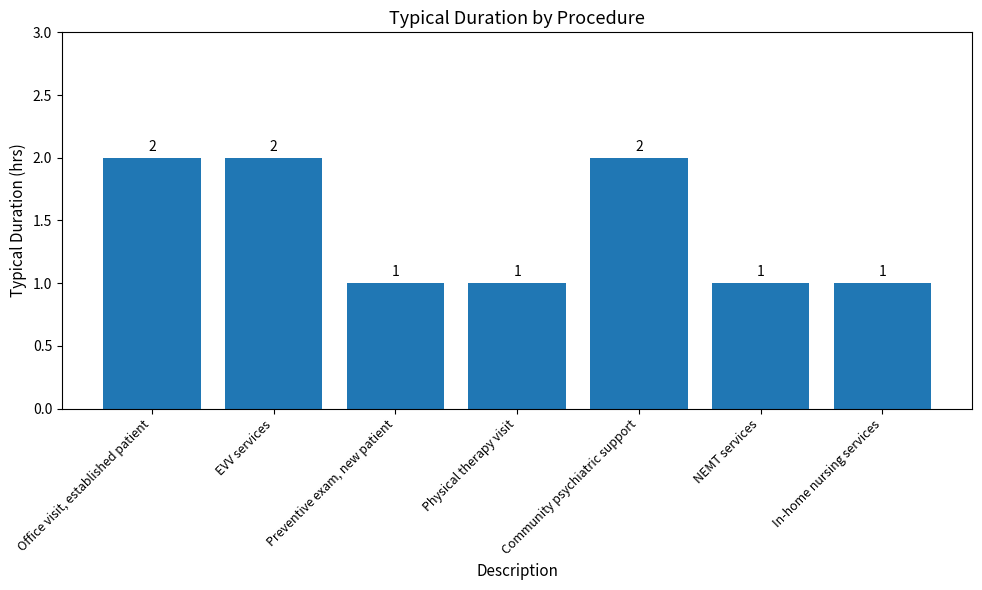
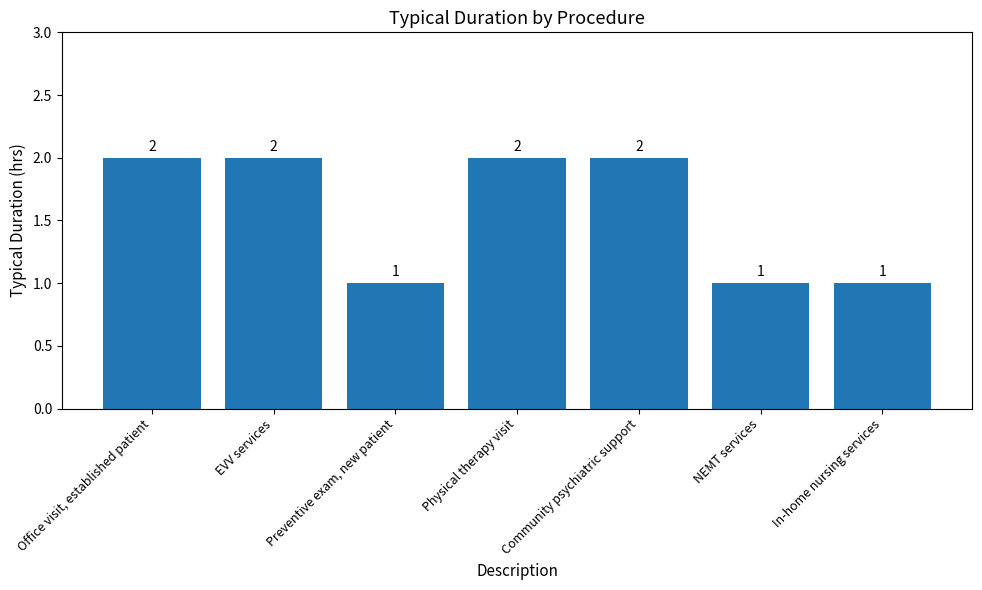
  {
    "Office visit, established patient": 2,
    "EVV services": 2,
    "Preventive exam, new patient": 1,
-   "Physical therapy visit": 1,
+   "Physical therapy visit": 2,
    "Community psychiatric support": 2,
    "NEMT services": 1,
    "In-home nursing services": 1
  }
